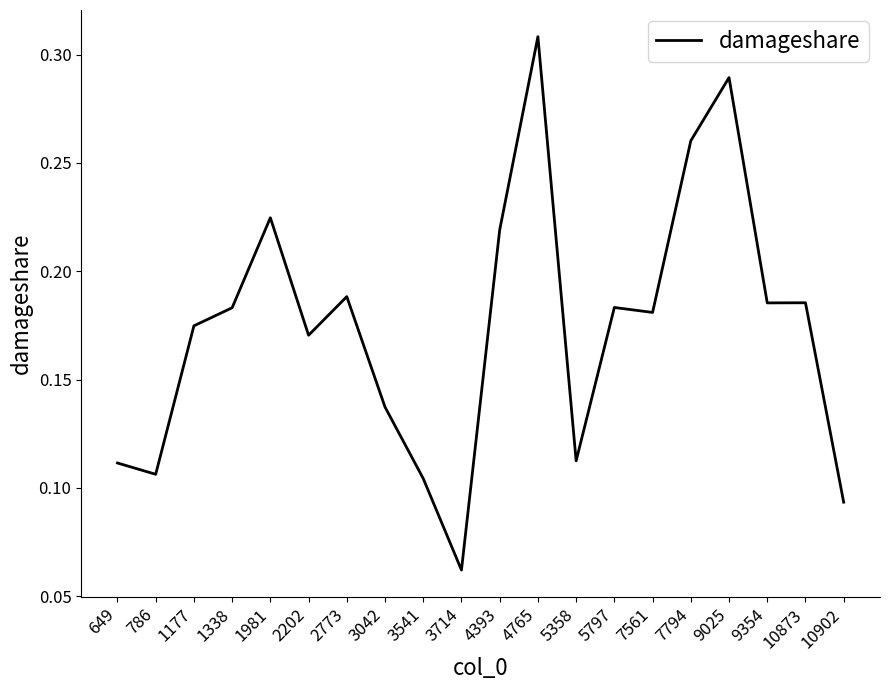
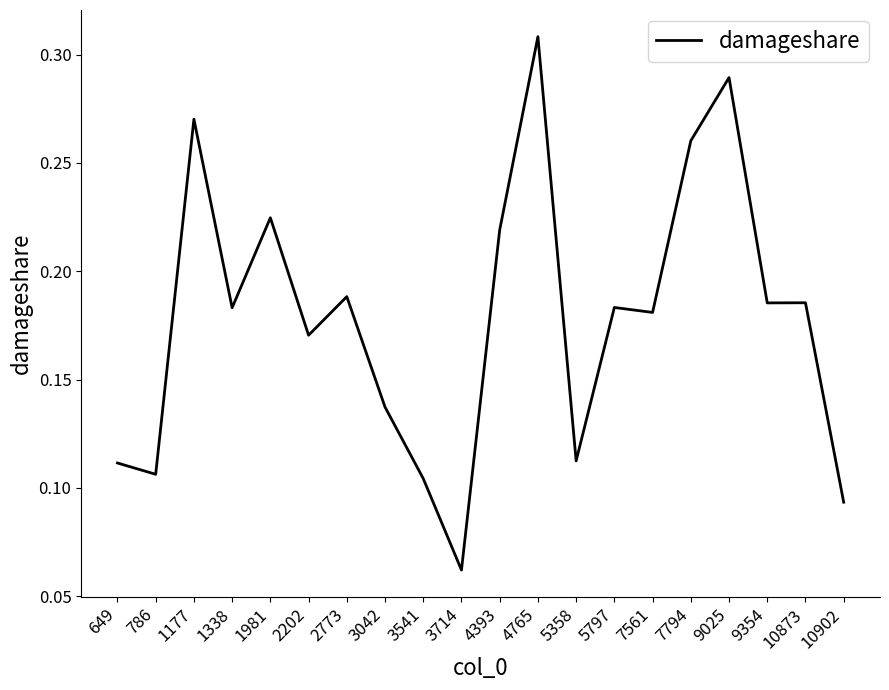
  {
    "649": 0.112,
    "786": 0.106,
-   "1177": 0.175,
+   "1177": 0.270,
    "1338": 0.183,
    "1981": 0.225,
    "2202": 0.170,
    "2773": 0.188,
    "3042": 0.137,
    "3541": 0.104,
    "3714": 0.062,
    "4393": 0.219,
    "4765": 0.308,
    "5358": 0.113,
    "5797": 0.183,
    "7561": 0.181,
    "7794": 0.260,
    "9025": 0.289,
    "9354": 0.185,
    "10873": 0.185,
    "10902": 0.093
  }
